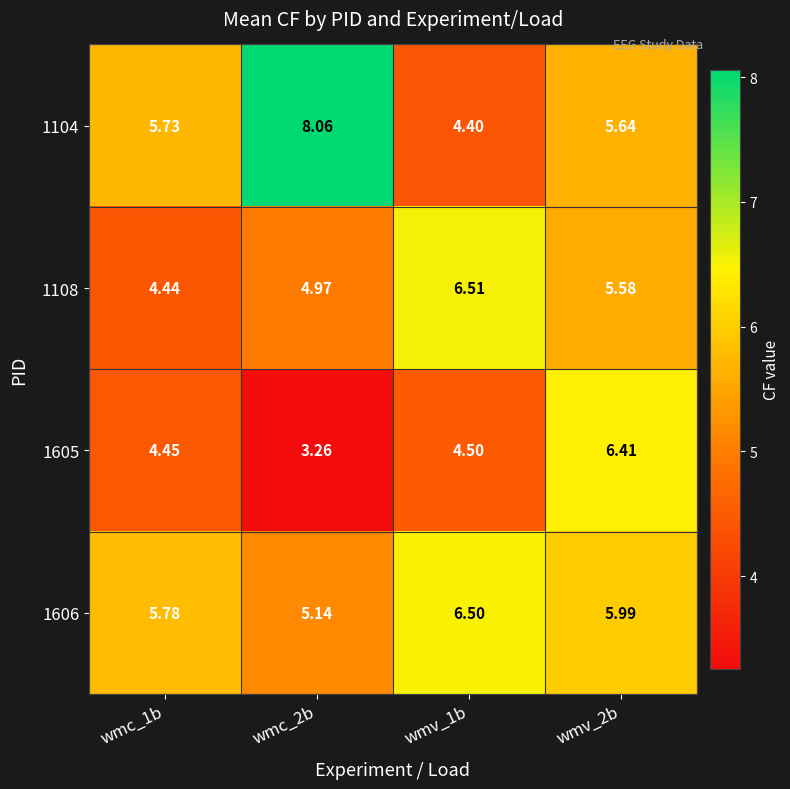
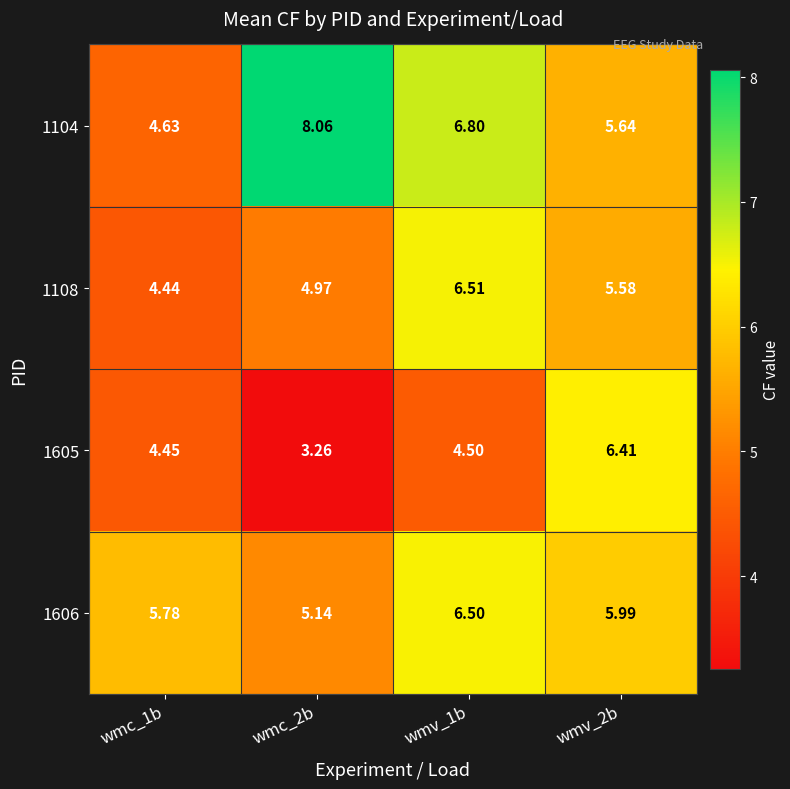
  {
    "1104": {
-     "wmc_1b": 5.73,
+     "wmc_1b": 4.63,
      "wmc_2b": 8.06,
-     "wmv_1b": 4.40
+     "wmv_1b": 6.80
    },
    "1108": {
      "wmc_1b": 4.44,
      "wmc_2b": 4.97,
      "wmv_1b": 6.51,
      "wmv_2b": 5.58
    },
    "1605": {
      "wmc_1b": 4.45,
      "wmc_2b": 3.26,
      "wmv_1b": 4.50,
      "wmv_2b": 6.41
    },
    "1606": {
      "wmc_1b": 5.78,
      "wmc_2b": 5.14,
      "wmv_1b": 6.50,
      "wmv_2b": 5.99
    }
  }
